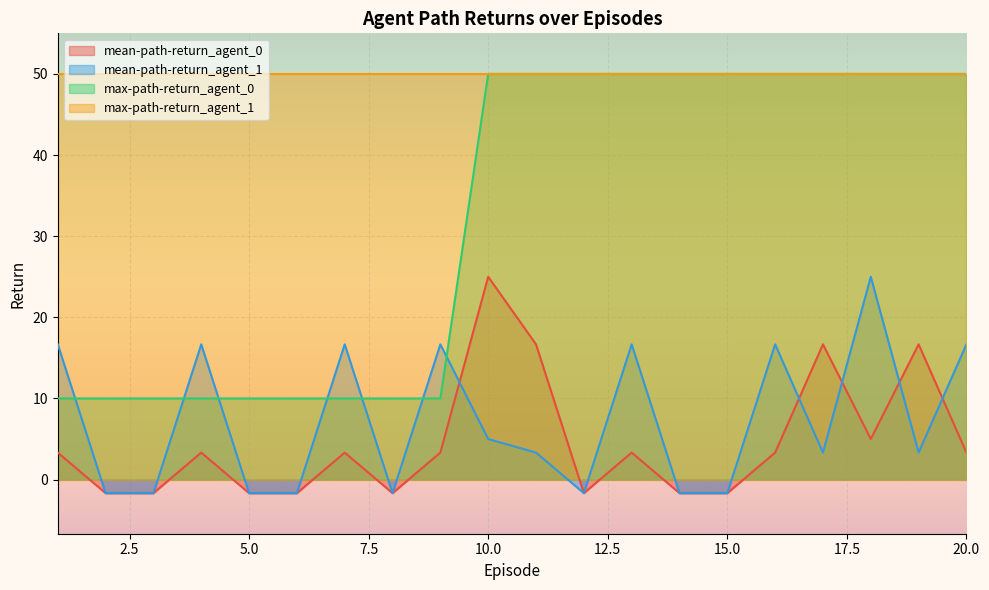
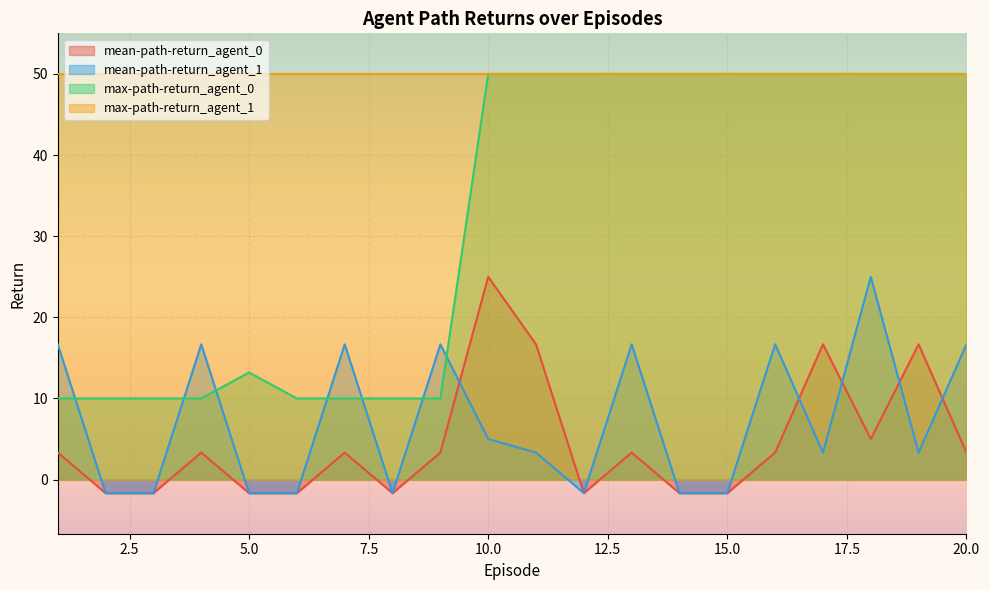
  {
    "max-path-return_agent_0": {
-     "5.0": 10
+     "5.0": 13
    }
  }
